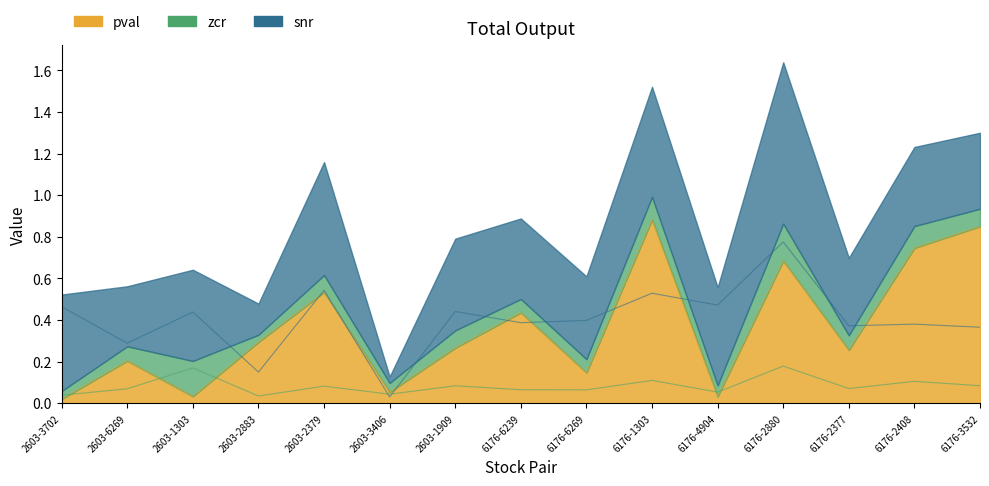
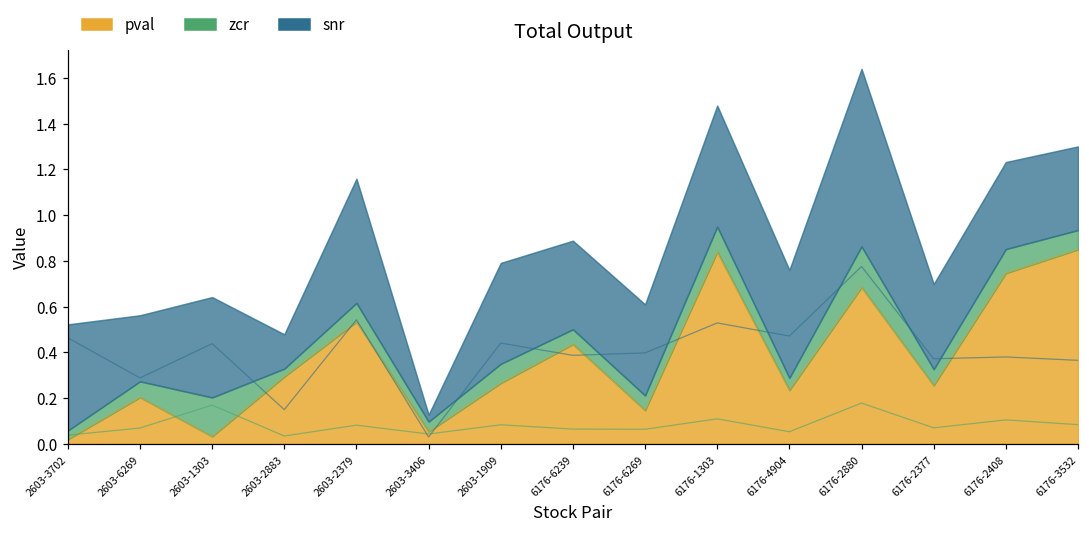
  {
    "pval": {
      "2603-3702": 0.02,
      "2603-6269": 0.20,
      "2603-1303": 0.03,
      "2603-2883": 0.29,
      "2603-1909": 0.27,
      "6176-6239": 0.44,
      "6176-6269": 0.15,
-     "6176-1303": 0.88,
-     "6176-4904": 0.03,
+     "6176-1303": 0.84,
+     "6176-4904": 0.24,
      "6176-2880": 0.68,
      "6176-2377": 0.26,
      "6176-2408": 0.75,
      "6176-3532": 0.85
    }
  }
